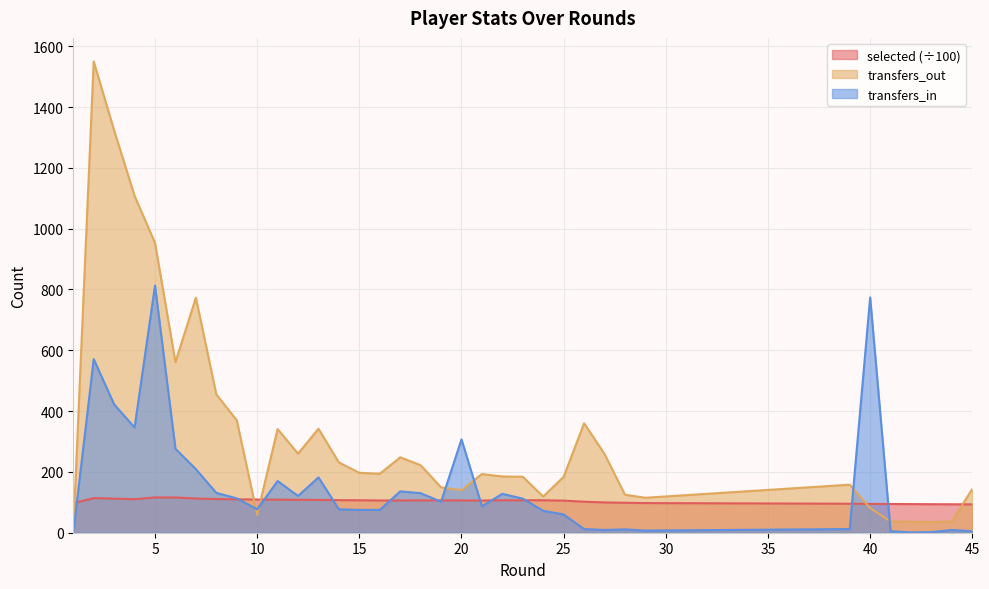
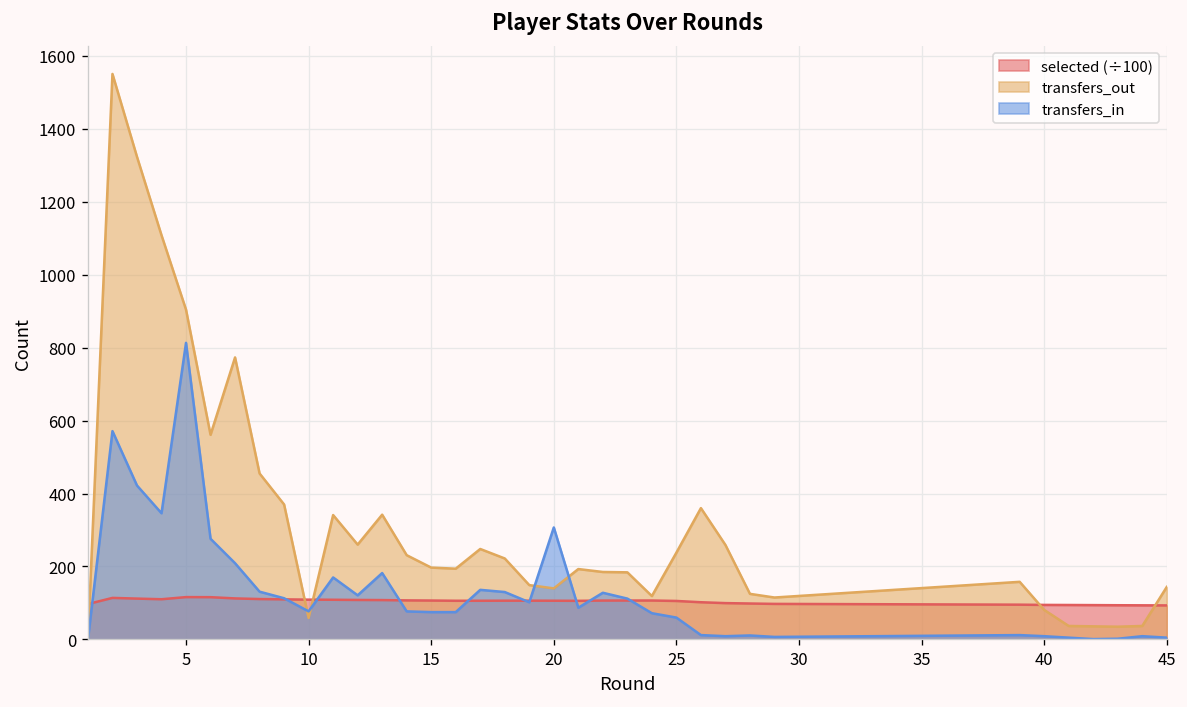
  {
    "selected (÷100)": {
      "5": 120,
      "10": 110,
      "15": 110,
      "20": 110,
      "25": 110,
      "40": 90,
      "45": 90
    },
    "transfers_out": {
-     "5": 950,
+     "5": 900,
      "10": 60,
      "15": 200,
      "20": 140,
-     "25": 180,
+     "25": 240,
      "40": 80,
      "45": 140
    },
    "transfers_in": {
      "5": 810,
      "10": 80,
      "15": 80,
      "20": 310,
      "25": 60,
-     "40": 770,
+     "40": 10,
      "45": 10
    }
  }
